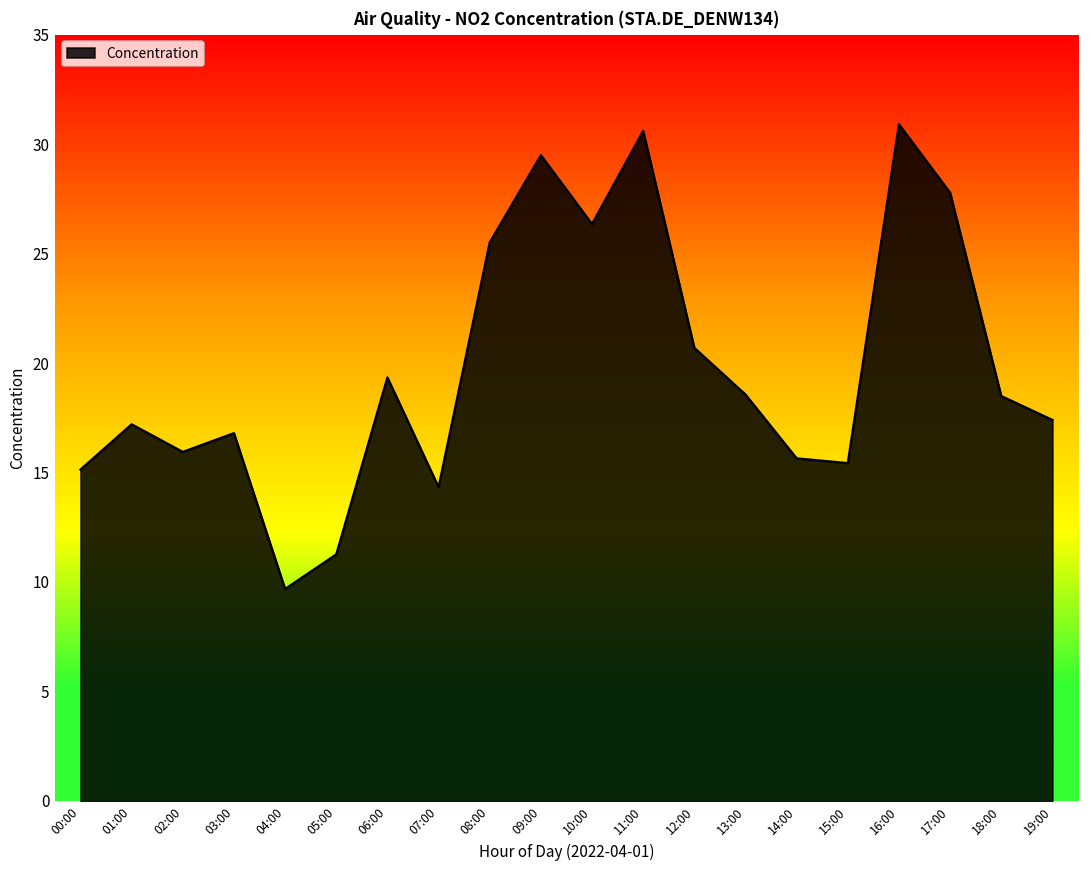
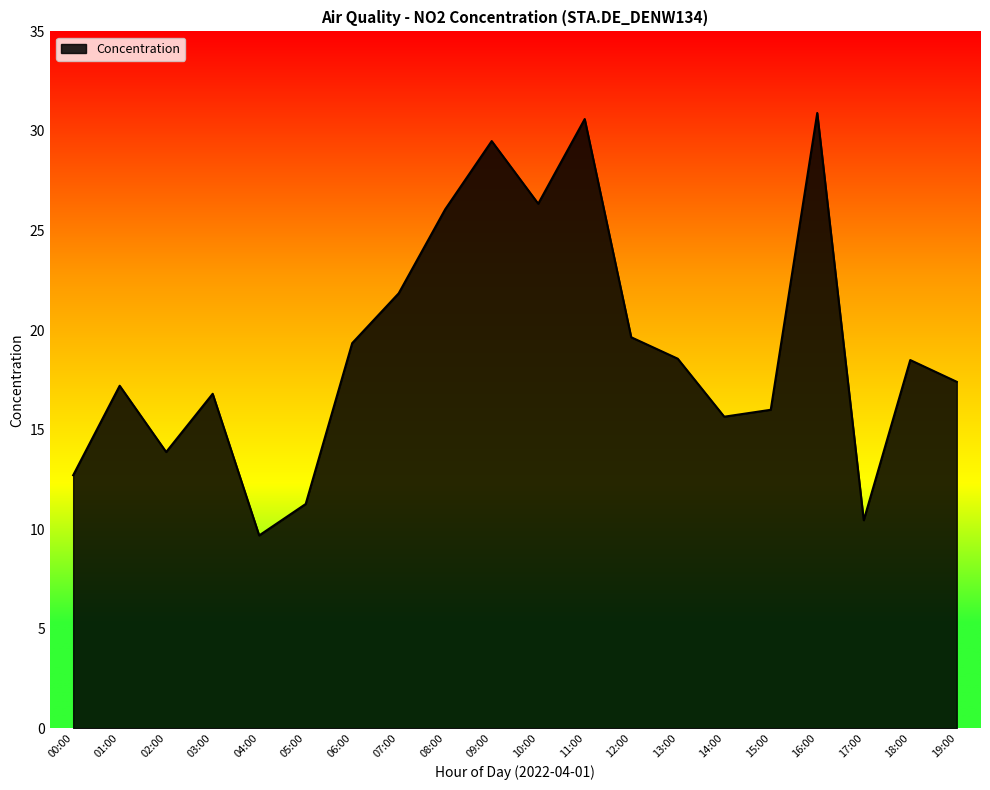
  {
-   "00:00": 15.1,
+   "00:00": 12.7,
    "01:00": 17.2,
-   "02:00": 15.9,
+   "02:00": 13.9,
    "03:00": 16.8,
    "04:00": 9.7,
    "05:00": 11.3,
    "06:00": 19.3,
-   "07:00": 14.3,
-   "08:00": 25.5,
+   "07:00": 21.8,
+   "08:00": 26.1,
    "09:00": 29.5,
    "10:00": 26.3,
    "11:00": 30.6,
-   "12:00": 20.7,
+   "12:00": 19.6,
    "13:00": 18.6,
    "14:00": 15.6,
-   "15:00": 15.4,
+   "15:00": 16.0,
    "16:00": 30.9,
-   "17:00": 27.8,
+   "17:00": 10.4,
    "18:00": 18.5,
    "19:00": 17.4
  }
